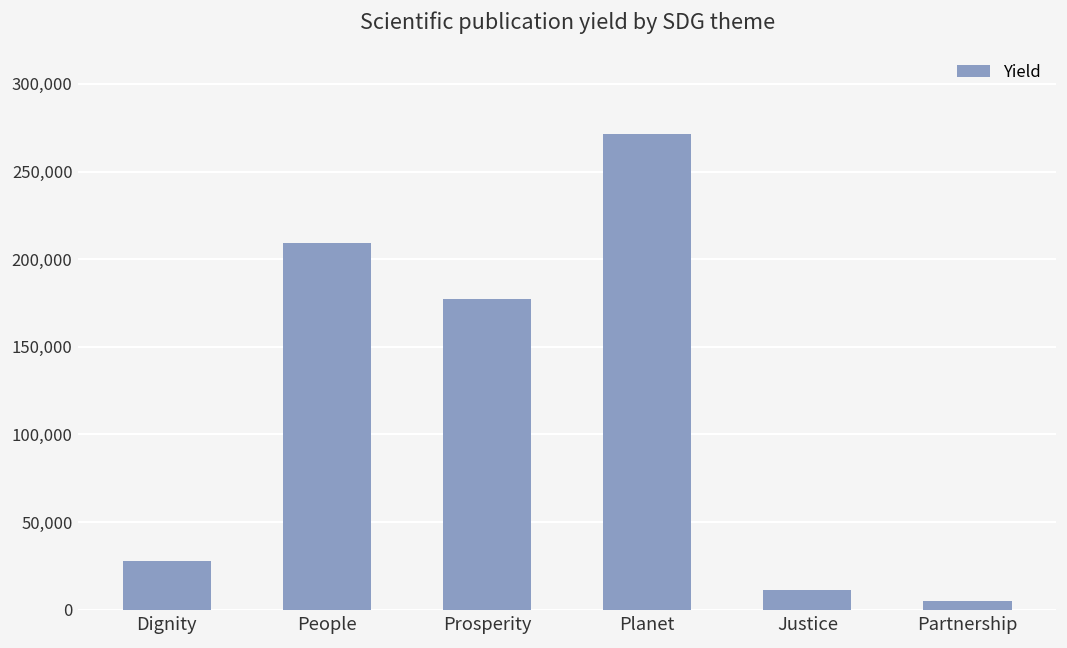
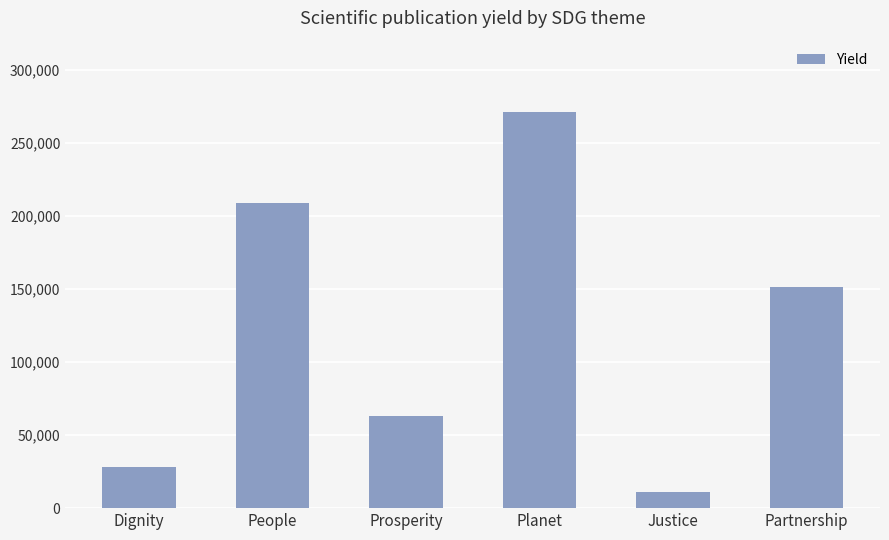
  {
    "Dignity": "28,000",
    "People": "209,000",
-   "Prosperity": "177,000",
+   "Prosperity": "63,000",
    "Planet": "271,000",
    "Justice": "11,000",
-   "Partnership": "5,000"
+   "Partnership": "151,000"
  }
